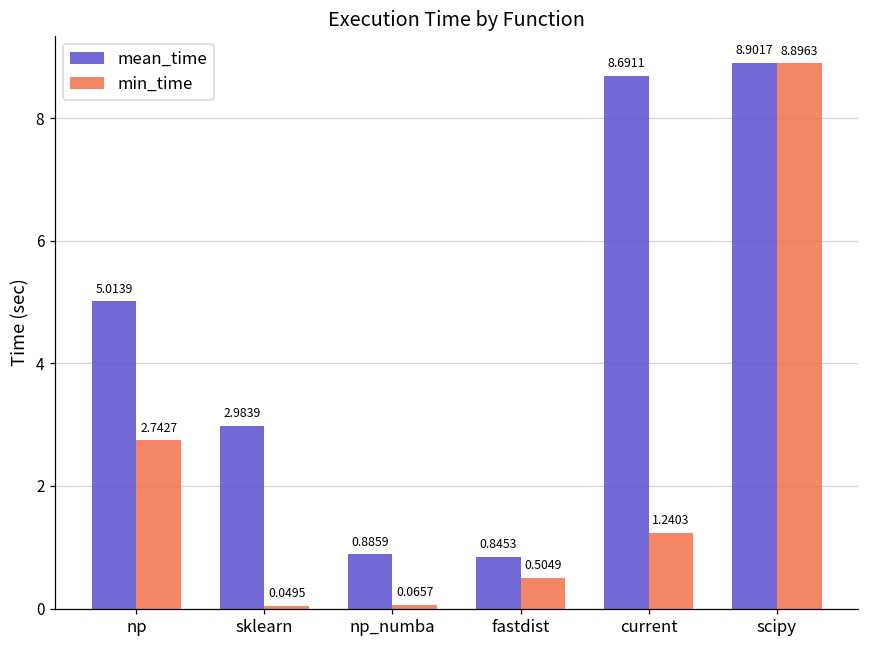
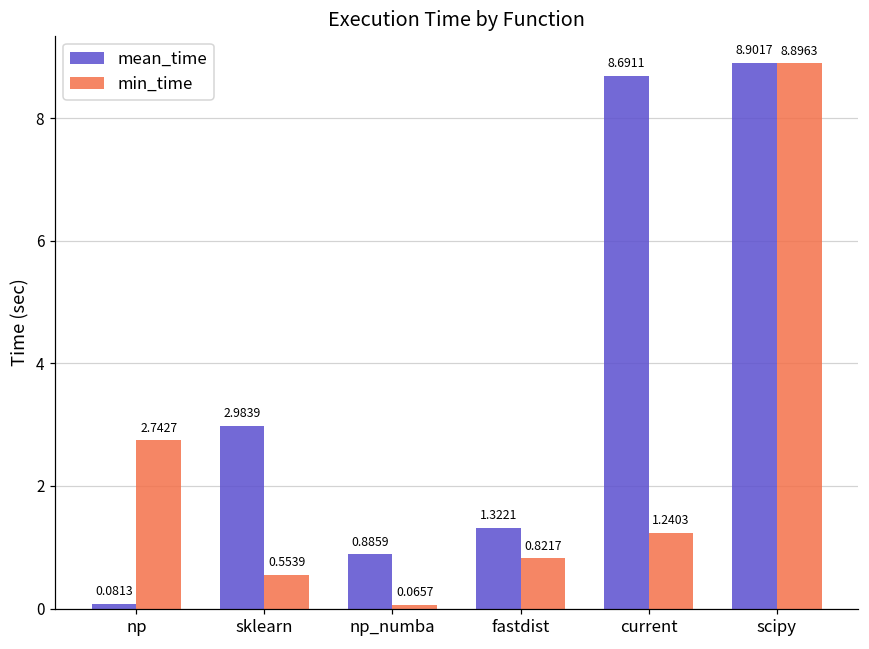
  {
    "mean_time": {
-     "np": 5.0139,
+     "np": 0.0813,
      "sklearn": 2.9839,
      "np_numba": 0.8859,
-     "fastdist": 0.8453,
+     "fastdist": 1.3221,
      "current": 8.6911,
      "scipy": 8.9017
    },
    "min_time": {
      "np": 2.7427,
-     "sklearn": 0.0495,
+     "sklearn": 0.5539,
      "np_numba": 0.0657,
-     "fastdist": 0.5049,
+     "fastdist": 0.8217,
      "current": 1.2403,
      "scipy": 8.8963
    }
  }
